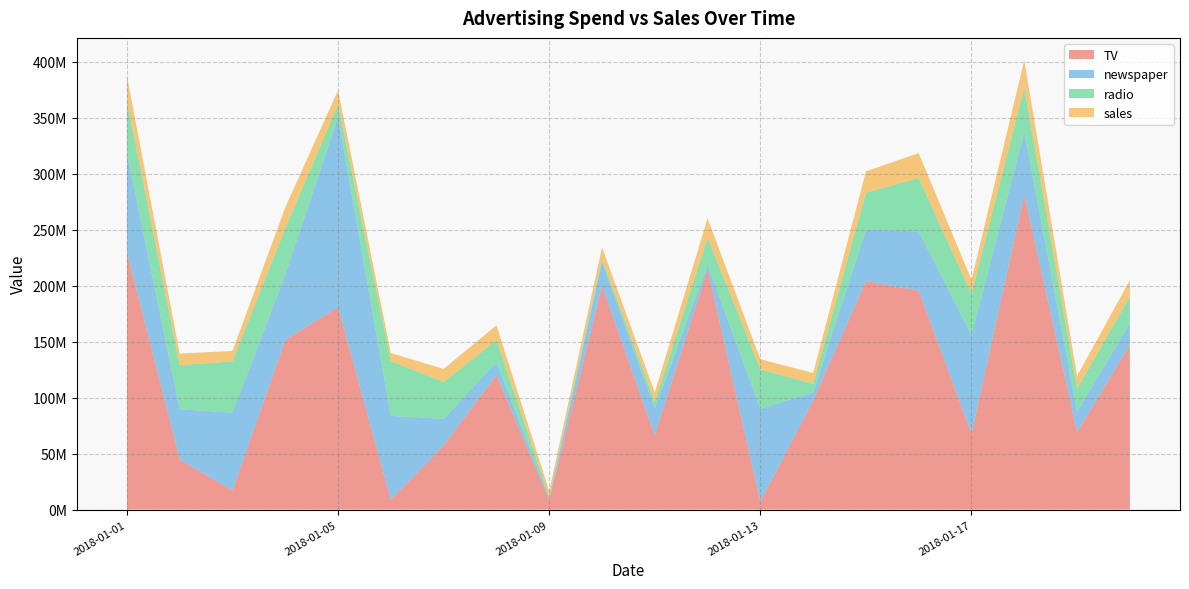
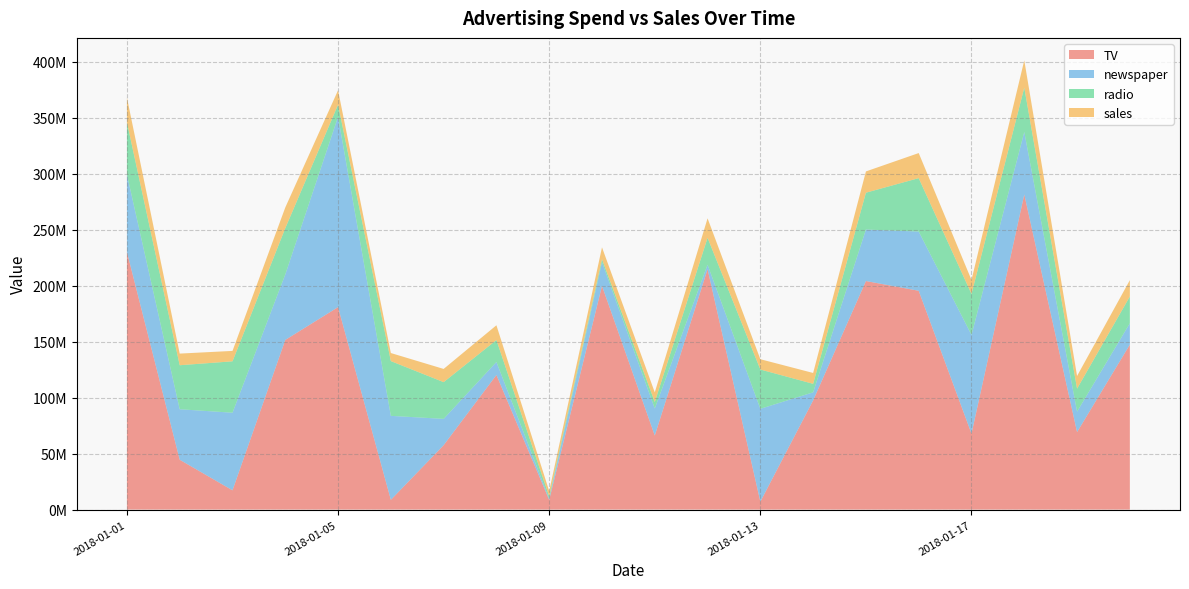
  {
    "TV": {
      "2018-01-01": 230000000,
      "2018-01-05": 181000000,
      "2018-01-13": 7000000,
      "2018-01-17": 68000000
    },
    "newspaper": {
-     "2018-01-01": 89000000,
+     "2018-01-01": 69000000,
      "2018-01-05": 170000000,
      "2018-01-13": 83000000,
      "2018-01-17": 88000000
    },
    "radio": {
      "2018-01-01": 47000000,
      "2018-01-05": 11000000,
      "2018-01-13": 35000000,
      "2018-01-17": 37000000
    },
    "sales": {
      "2018-01-01": 22000000,
      "2018-01-05": 13000000,
      "2018-01-09": 5000000,
      "2018-01-13": 9000000,
      "2018-01-17": 13000000
    }
  }
